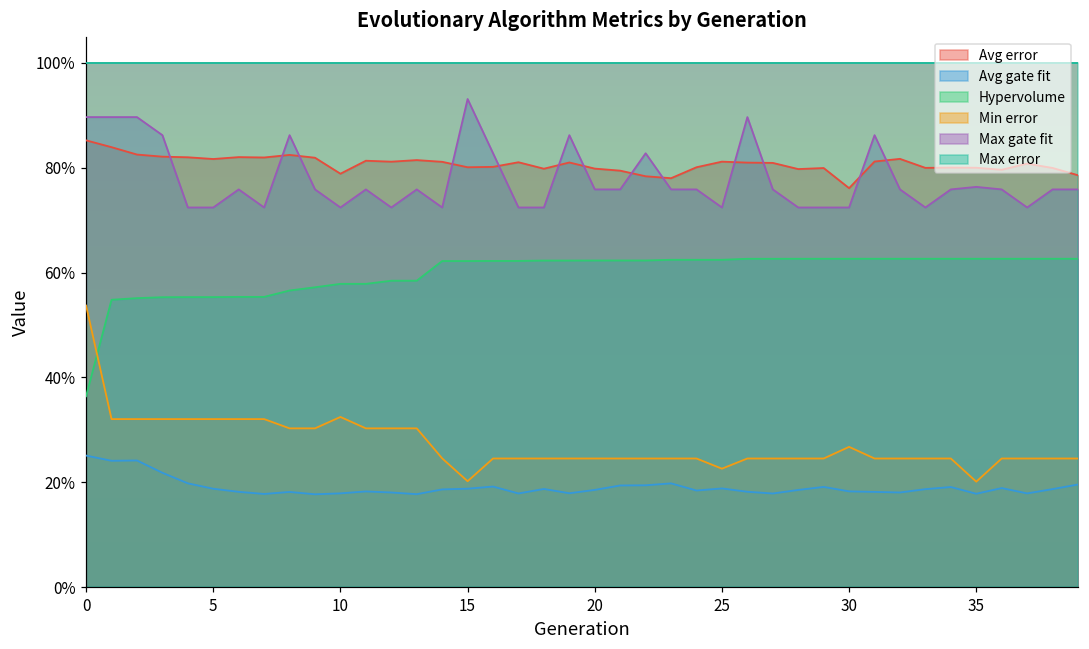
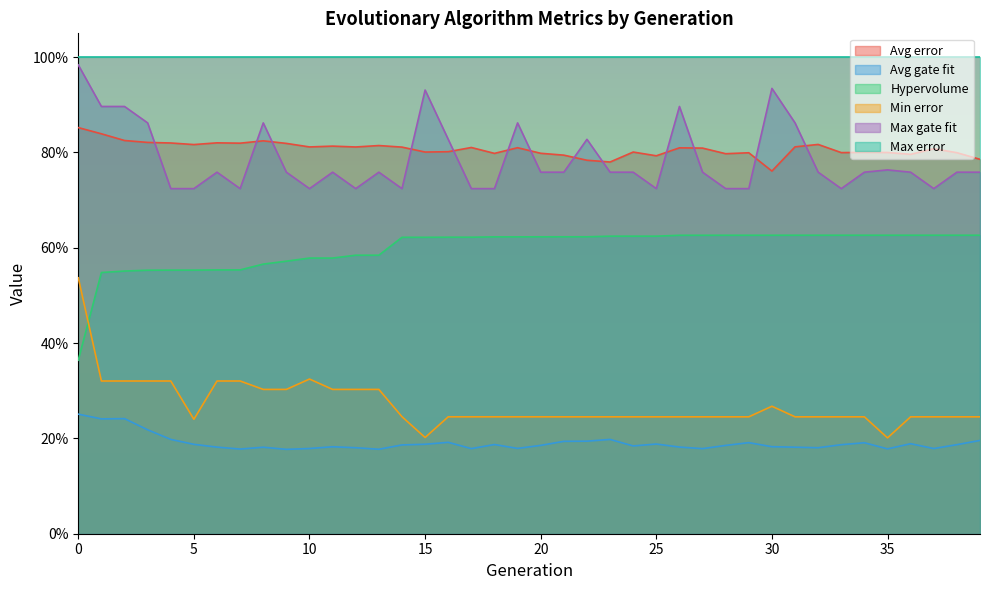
  {
    "Avg error": {
      "0": "85%",
      "5": "82%",
-     "10": "79%",
+     "10": "81%",
      "15": "80%",
      "20": "80%",
-     "25": "81%",
+     "25": "79%",
      "30": "76%"
    },
    "Min error": {
      "0": "54%",
-     "5": "32%",
+     "5": "24%",
      "10": "32%",
      "15": "20%",
      "20": "25%",
-     "25": "23%",
+     "25": "25%",
      "30": "27%",
      "35": "20%"
    },
    "Max gate fit": {
-     "0": "90%",
+     "0": "98%",
      "5": "72%",
      "10": "72%",
      "15": "93%",
      "20": "76%",
      "25": "72%",
-     "30": "72%",
+     "30": "93%",
      "35": "76%"
    }
  }
